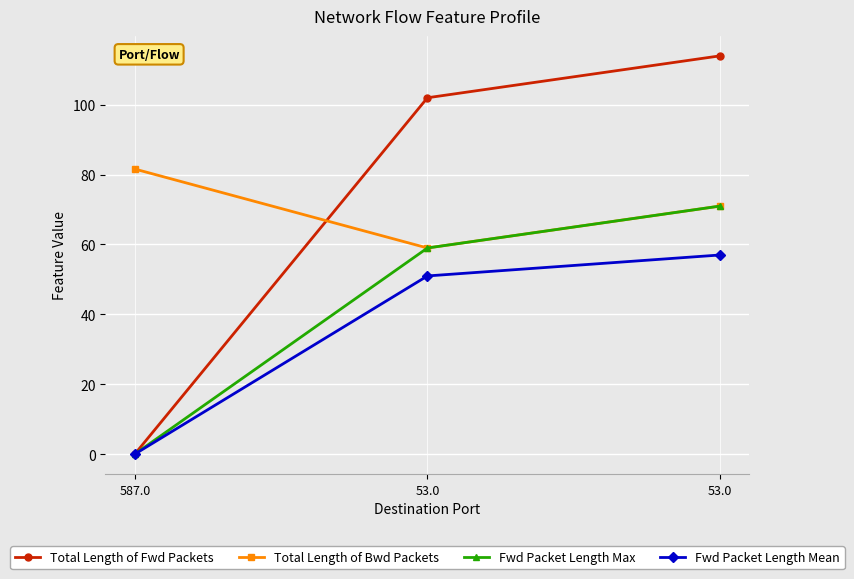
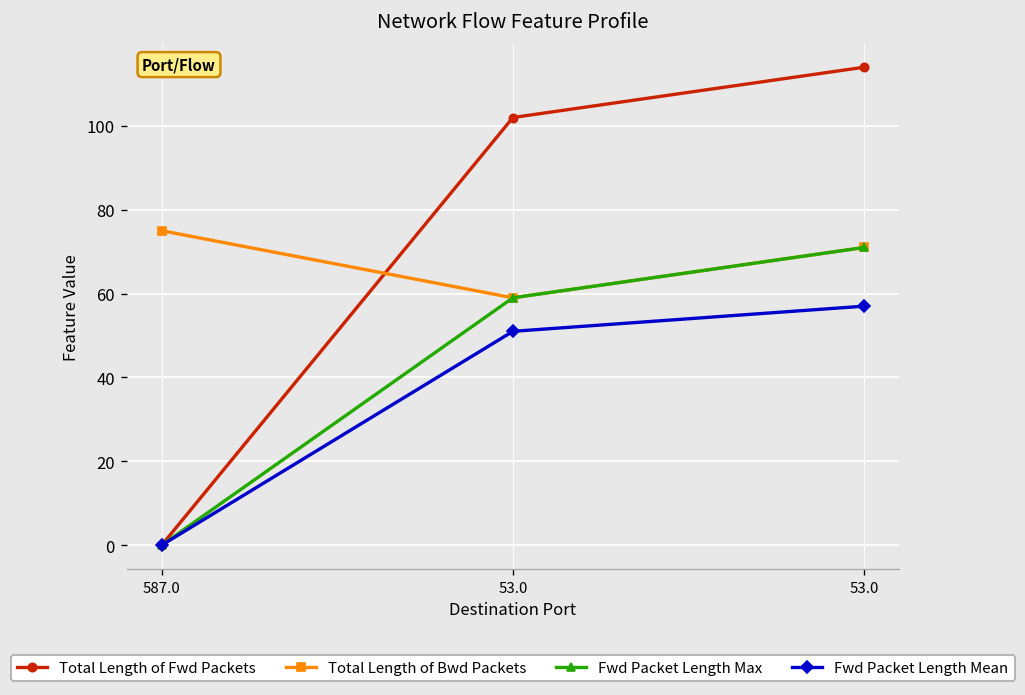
  {
    "Total Length of Bwd Packets": {
-     "587.0": 82
+     "587.0": 75
    }
  }
